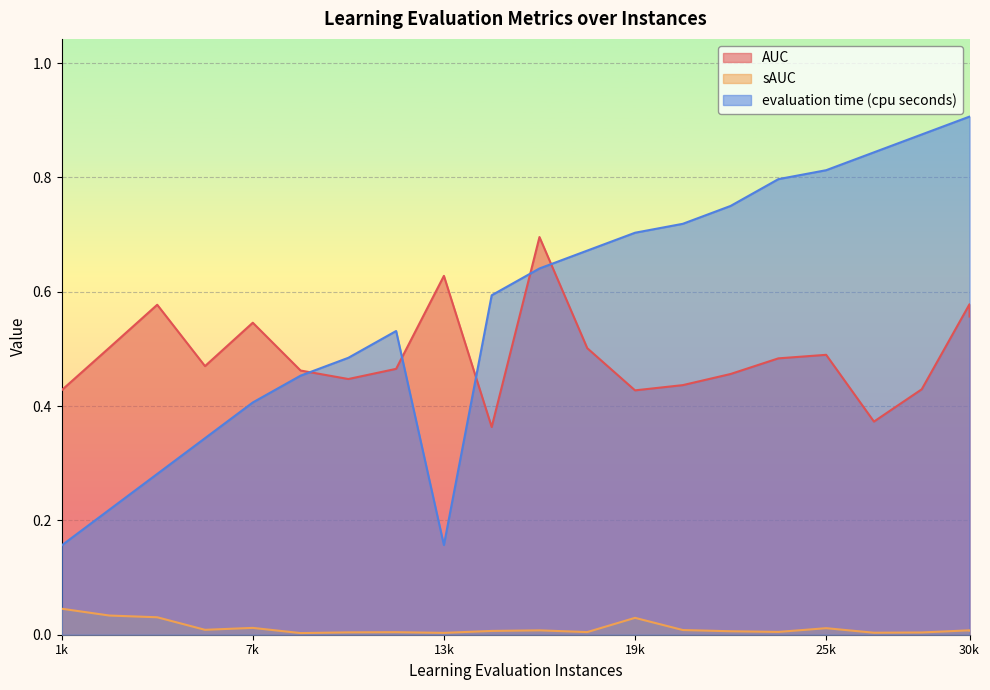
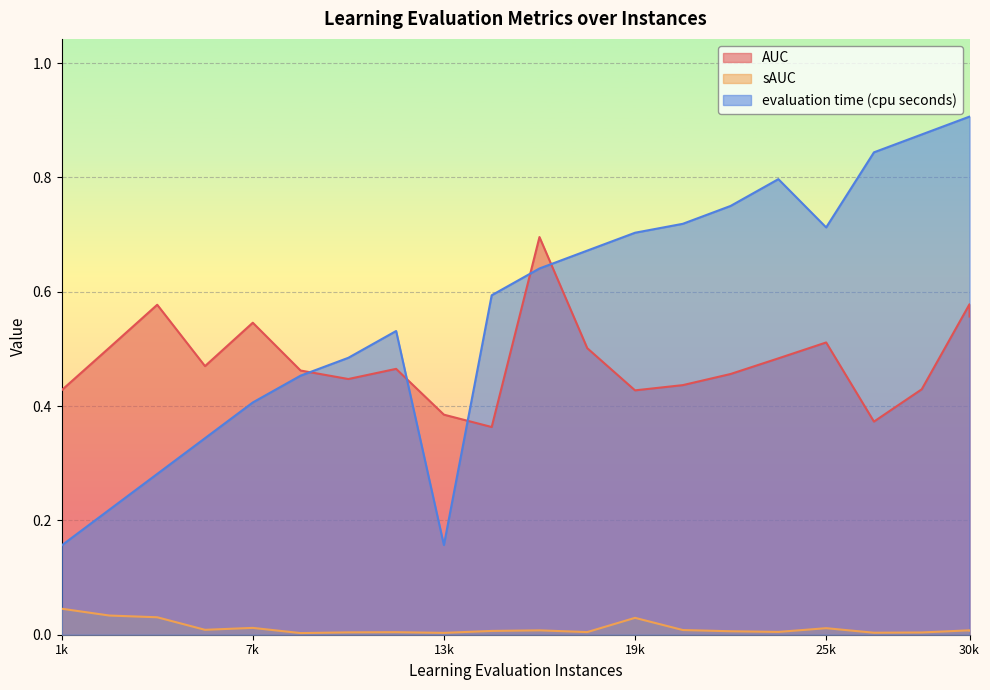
  {
    "AUC": {
      "1k": 0.43,
      "7k": 0.55,
-     "13k": 0.63,
+     "13k": 0.38,
      "19k": 0.43,
-     "25k": 0.49,
+     "25k": 0.51,
      "30k": 0.56
    },
    "sAUC": {
      "1k": 0.05,
      "7k": 0.01,
      "13k": 0.00,
      "19k": 0.03,
      "25k": 0.01,
      "30k": 0.01
    },
    "evaluation time (cpu seconds)": {
      "1k": 0.16,
      "7k": 0.41,
      "13k": 0.16,
      "19k": 0.70,
-     "25k": 0.81,
+     "25k": 0.71,
      "30k": 0.91
    }
  }
